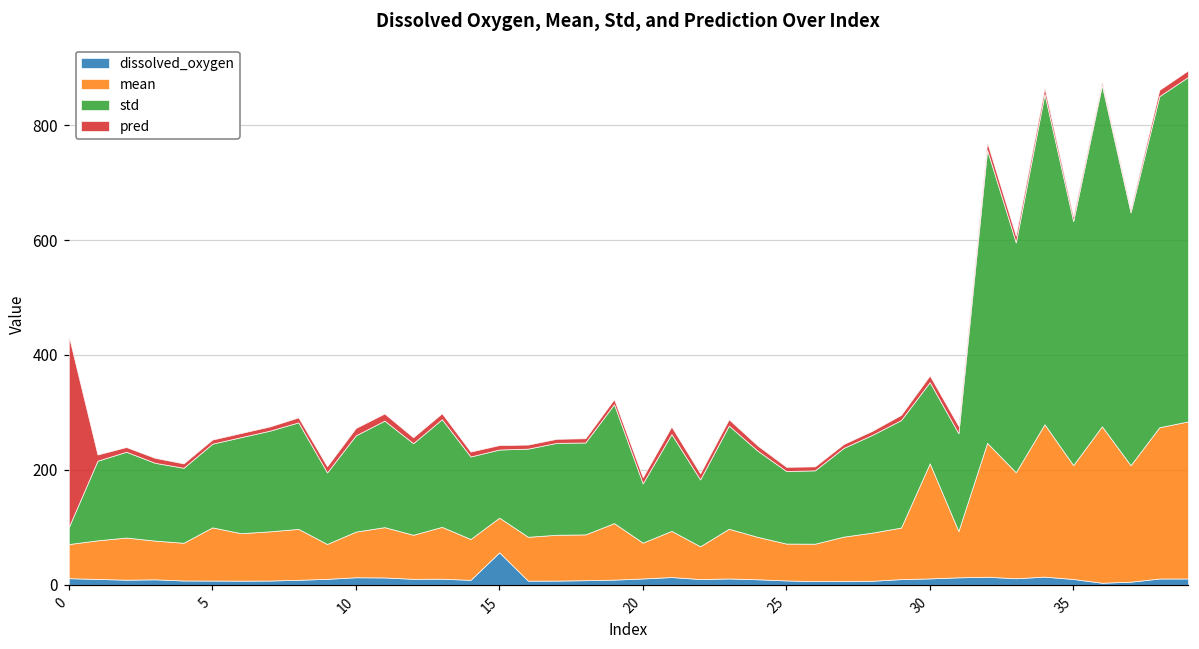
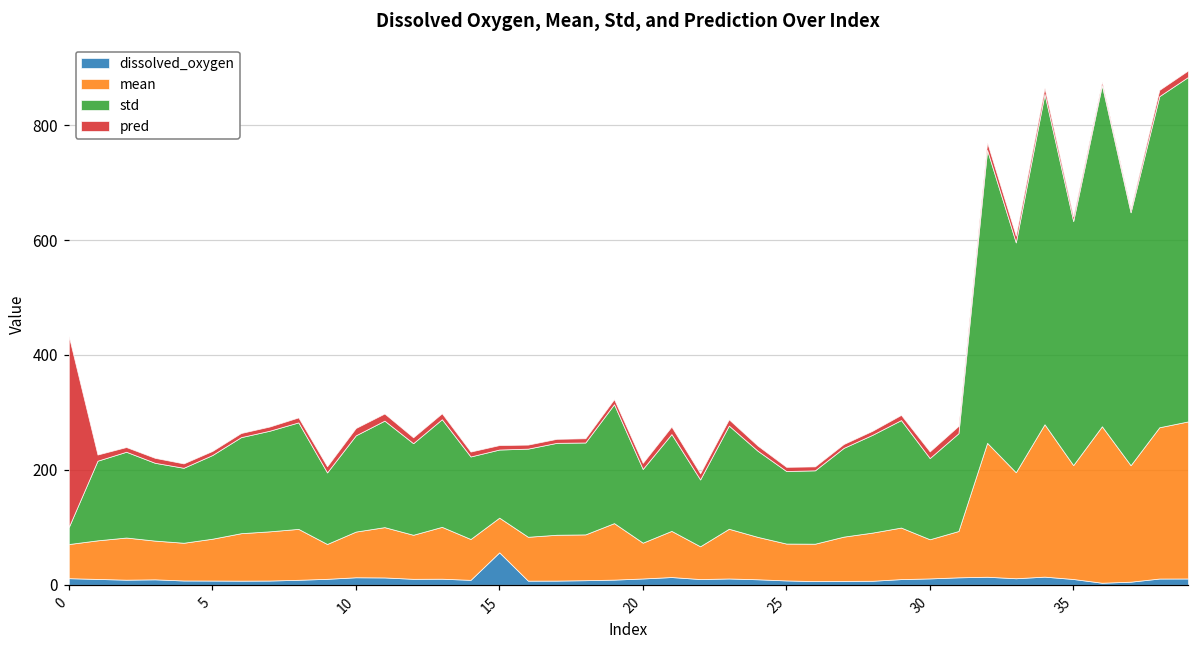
  {
    "dissolved_oxygen": {
      "0": 10,
      "5": 10,
      "10": 10,
      "15": 60,
      "20": 10,
      "25": 10,
      "30": 10,
      "35": 10
    },
    "mean": {
      "0": 60,
-     "5": 90,
+     "5": 70,
      "10": 80,
      "15": 60,
      "20": 60,
      "25": 60,
-     "30": 200,
+     "30": 70,
      "35": 200
    },
    "std": {
      "0": 30,
      "5": 150,
      "10": 170,
      "15": 120,
-     "20": 100,
+     "20": 130,
      "25": 130,
      "30": 140,
      "35": 420
    },
    "pred": {
      "0": 330,
      "5": 10,
      "10": 10,
      "15": 10,
      "20": 10,
      "25": 10,
      "30": 10,
      "35": 10
    }
  }
